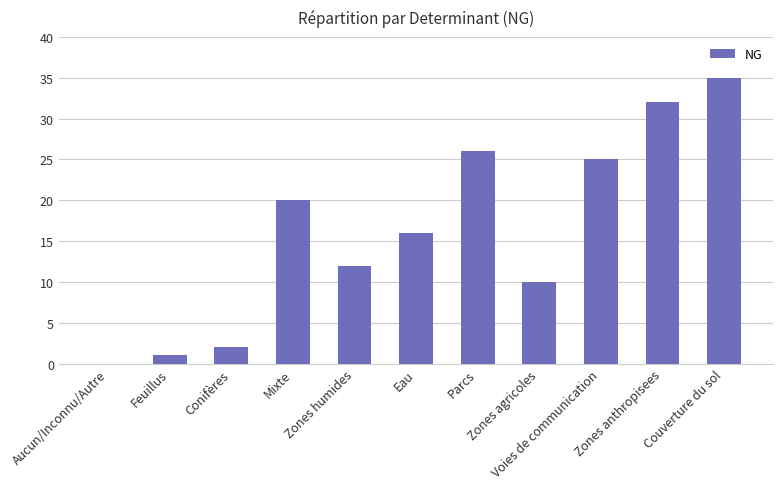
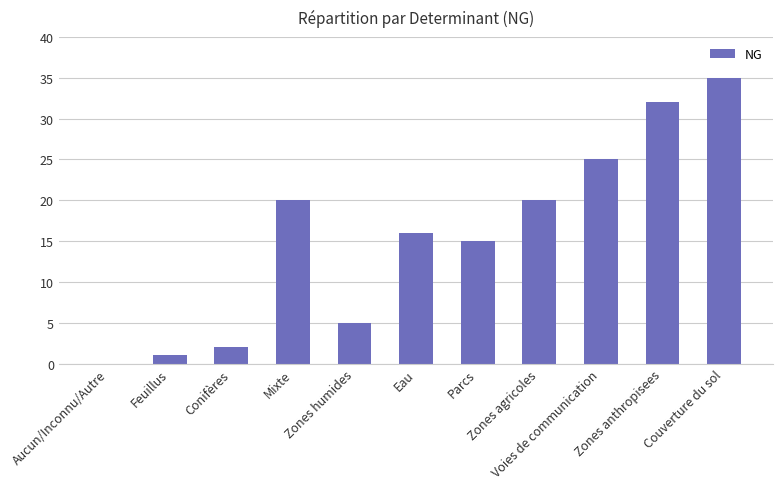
  {
    "Aucun/Inconnu/Autre": 0,
    "Feuillus": 1,
    "Conifères": 2,
    "Mixte": 20,
-   "Zones humides": 12,
+   "Zones humides": 5,
    "Eau": 16,
-   "Parcs": 26,
-   "Zones agricoles": 10,
+   "Parcs": 15,
+   "Zones agricoles": 20,
    "Voies de communication": 25,
    "Zones anthropisees": 32,
    "Couverture du sol": 35
  }
